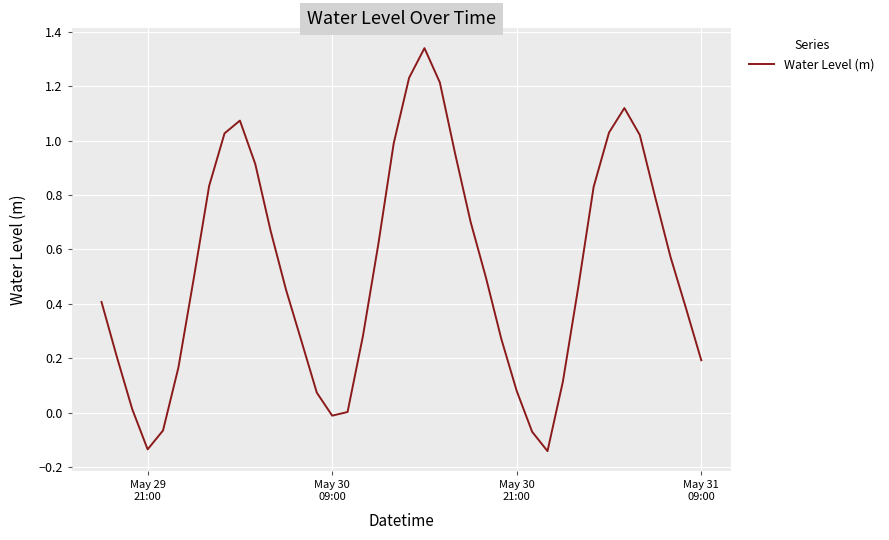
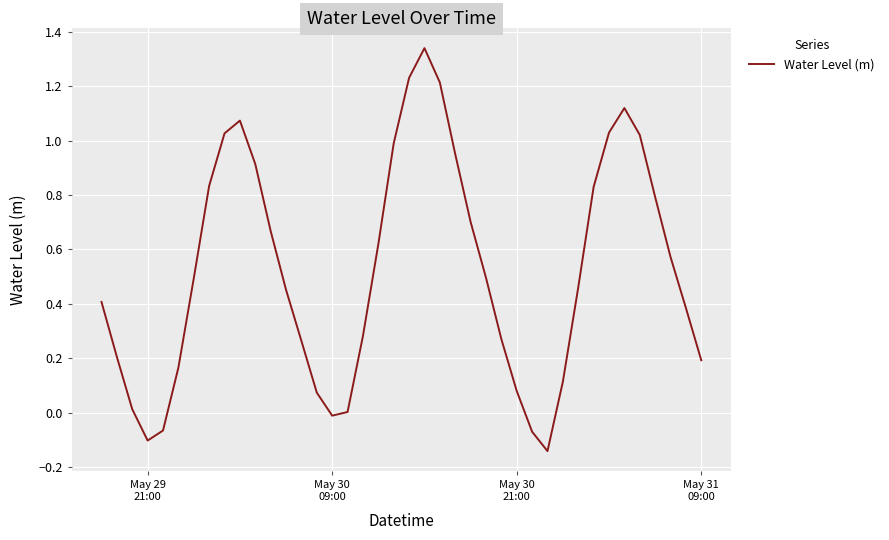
  {
-   "May 29 21:00": -0.14,
+   "May 29 21:00": -0.10,
    "May 30 09:00": -0.01,
    "May 30 21:00": 0.08,
    "May 31 09:00": 0.19
  }
